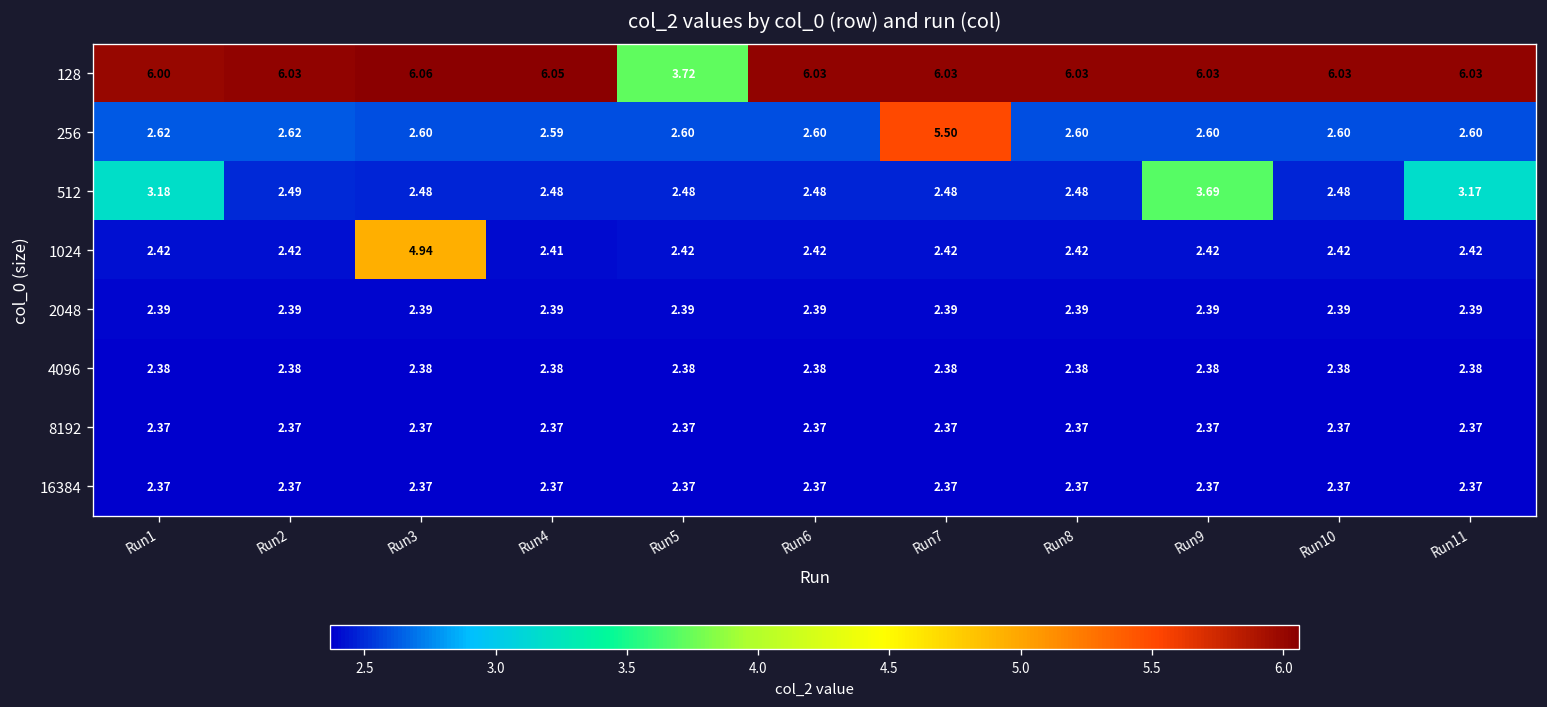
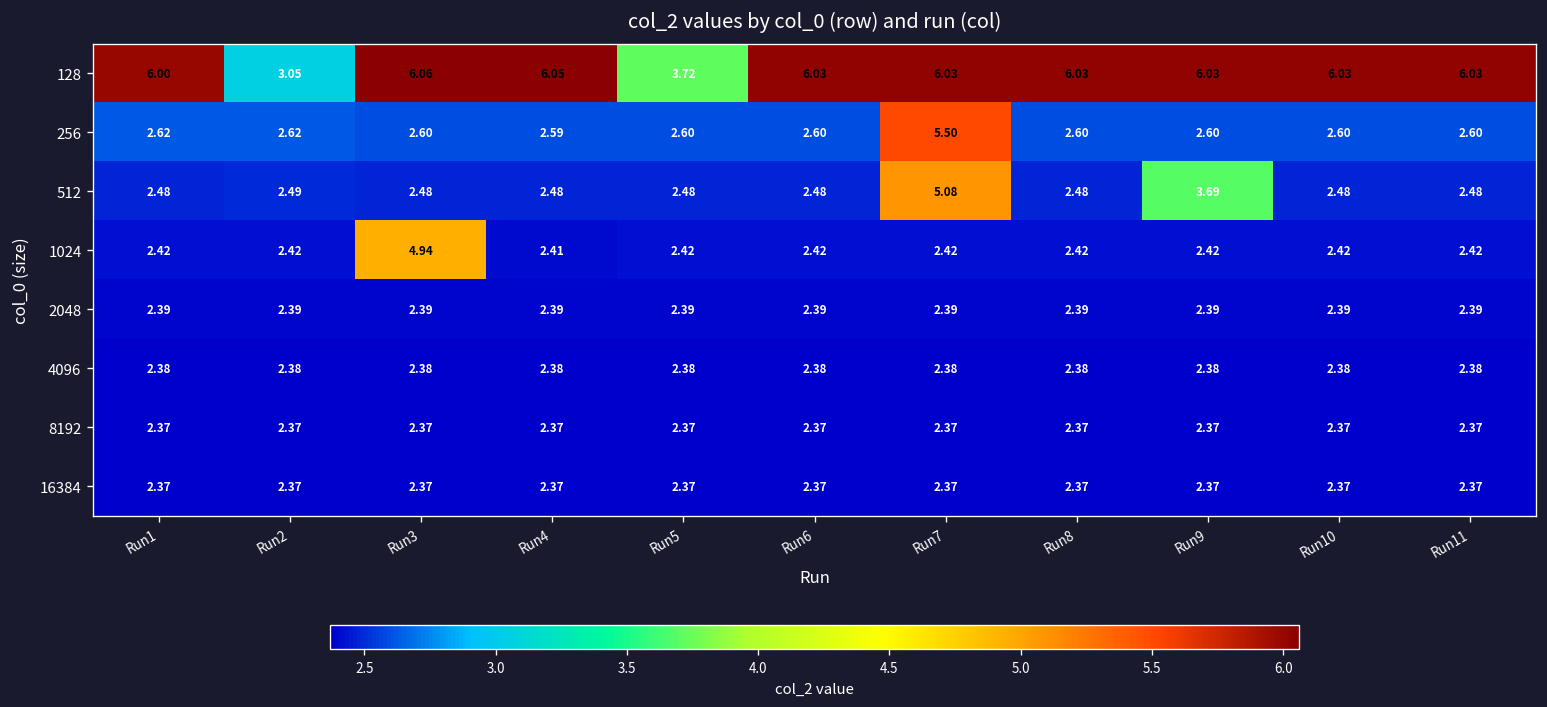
  {
    "128": {
      "Run1": 6.00,
-     "Run2": 6.03,
+     "Run2": 3.05,
      "Run3": 6.06,
      "Run4": 6.05,
      "Run5": 3.72,
      "Run6": 6.03,
      "Run7": 6.03,
      "Run8": 6.03,
      "Run9": 6.03,
      "Run10": 6.03,
      "Run11": 6.03
    },
    "256": {
      "Run1": 2.62,
      "Run2": 2.62,
      "Run3": 2.60,
      "Run4": 2.59,
      "Run5": 2.60,
      "Run6": 2.60,
      "Run7": 5.50,
      "Run8": 2.60,
      "Run9": 2.60,
      "Run10": 2.60,
      "Run11": 2.60
    },
    "512": {
-     "Run1": 3.18,
+     "Run1": 2.48,
      "Run2": 2.49,
      "Run3": 2.48,
      "Run4": 2.48,
      "Run5": 2.48,
      "Run6": 2.48,
-     "Run7": 2.48,
+     "Run7": 5.08,
      "Run8": 2.48,
      "Run9": 3.69,
      "Run10": 2.48,
-     "Run11": 3.17
+     "Run11": 2.48
    },
    "1024": {
      "Run1": 2.42,
      "Run2": 2.42,
      "Run3": 4.94,
      "Run4": 2.41,
      "Run5": 2.42,
      "Run6": 2.42,
      "Run7": 2.42,
      "Run8": 2.42,
      "Run9": 2.42,
      "Run10": 2.42,
      "Run11": 2.42
    },
    "2048": {
      "Run1": 2.39,
      "Run2": 2.39,
      "Run3": 2.39,
      "Run4": 2.39,
      "Run5": 2.39,
      "Run6": 2.39,
      "Run7": 2.39,
      "Run8": 2.39,
      "Run9": 2.39,
      "Run10": 2.39,
      "Run11": 2.39
    },
    "4096": {
      "Run1": 2.38,
      "Run2": 2.38,
      "Run3": 2.38,
      "Run4": 2.38,
      "Run5": 2.38,
      "Run6": 2.38,
      "Run7": 2.38,
      "Run8": 2.38,
      "Run9": 2.38,
      "Run10": 2.38,
      "Run11": 2.38
    },
    "8192": {
      "Run1": 2.37,
      "Run2": 2.37,
      "Run3": 2.37,
      "Run4": 2.37,
      "Run5": 2.37,
      "Run6": 2.37,
      "Run7": 2.37,
      "Run8": 2.37,
      "Run9": 2.37,
      "Run10": 2.37,
      "Run11": 2.37
    },
    "16384": {
      "Run1": 2.37,
      "Run2": 2.37,
      "Run3": 2.37,
      "Run4": 2.37,
      "Run5": 2.37,
      "Run6": 2.37,
      "Run7": 2.37,
      "Run8": 2.37,
      "Run9": 2.37,
      "Run10": 2.37,
      "Run11": 2.37
    }
  }
